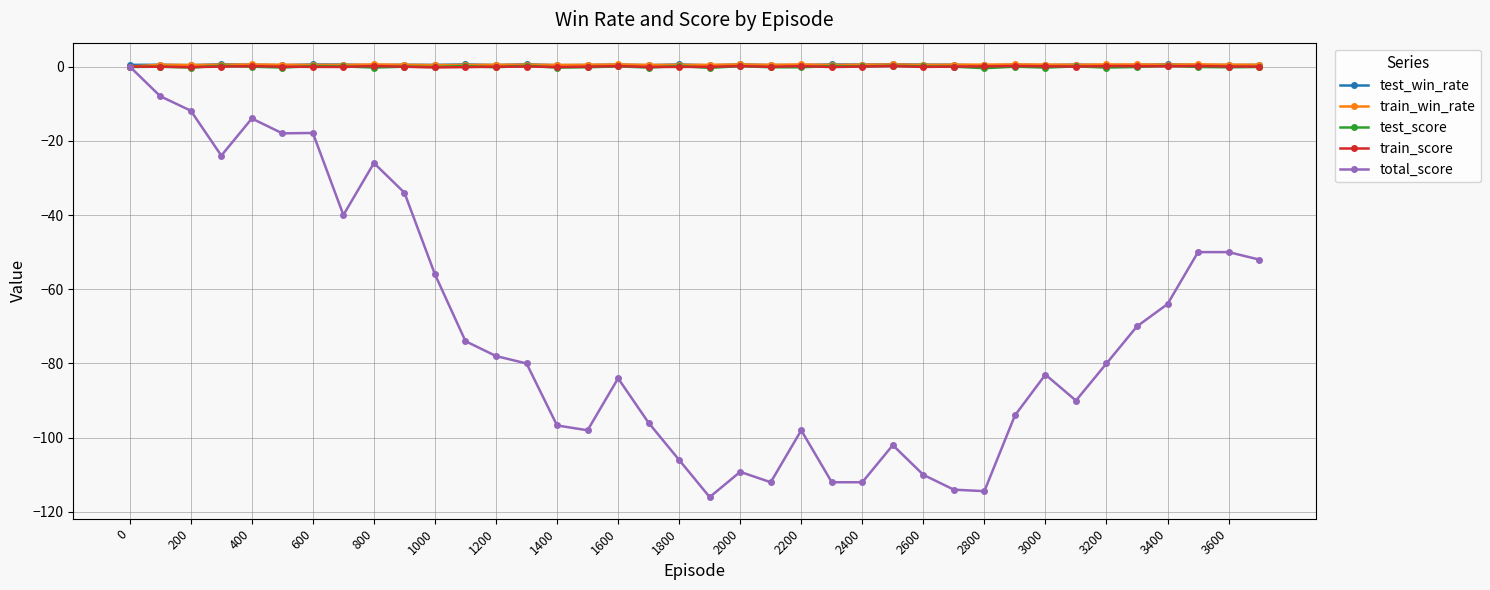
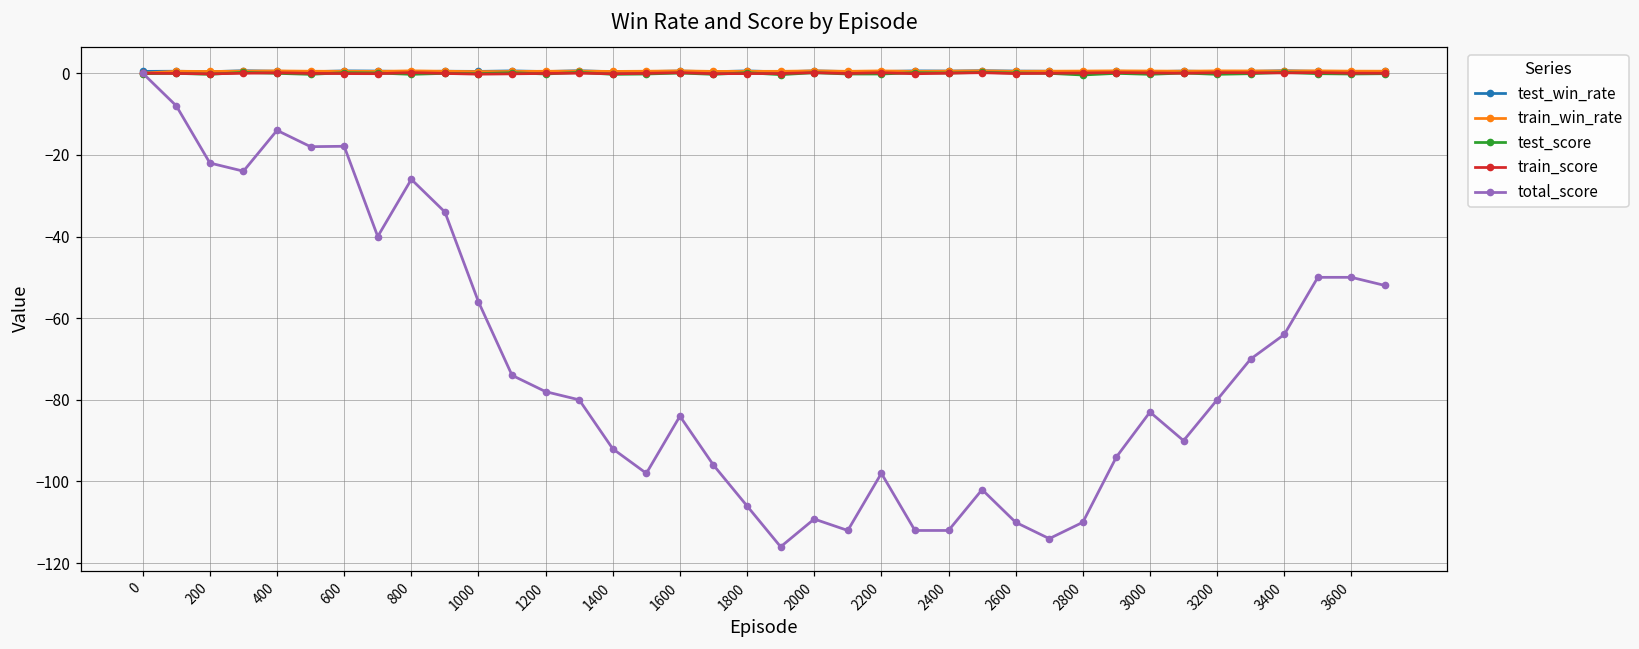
  {
    "total_score": {
-     "200": -12,
+     "200": -22,
      "400": -14,
      "600": -18,
      "800": -26,
      "1000": -56,
      "1200": -78,
-     "1400": -97,
+     "1400": -92,
      "1600": -84,
      "1800": -106,
      "2000": -109,
      "2200": -98,
      "2400": -112,
      "2600": -110,
-     "2800": -114,
+     "2800": -110,
      "3000": -83,
      "3200": -80,
      "3400": -64,
      "3600": -50
    }
  }
